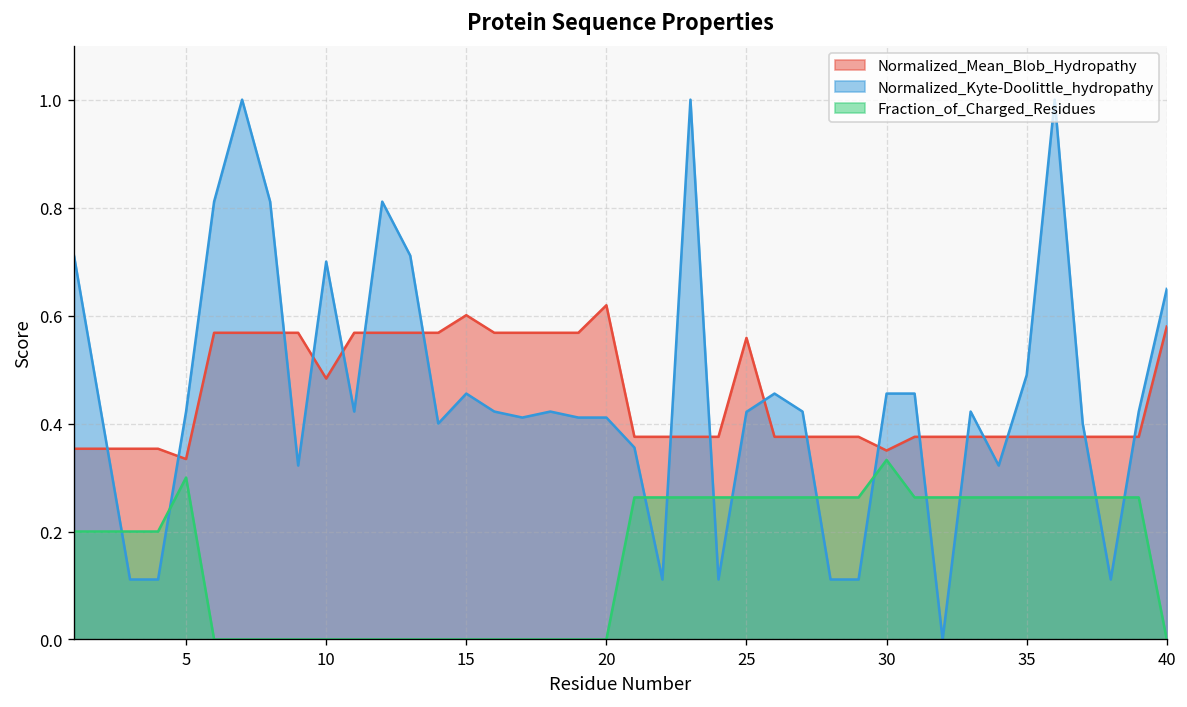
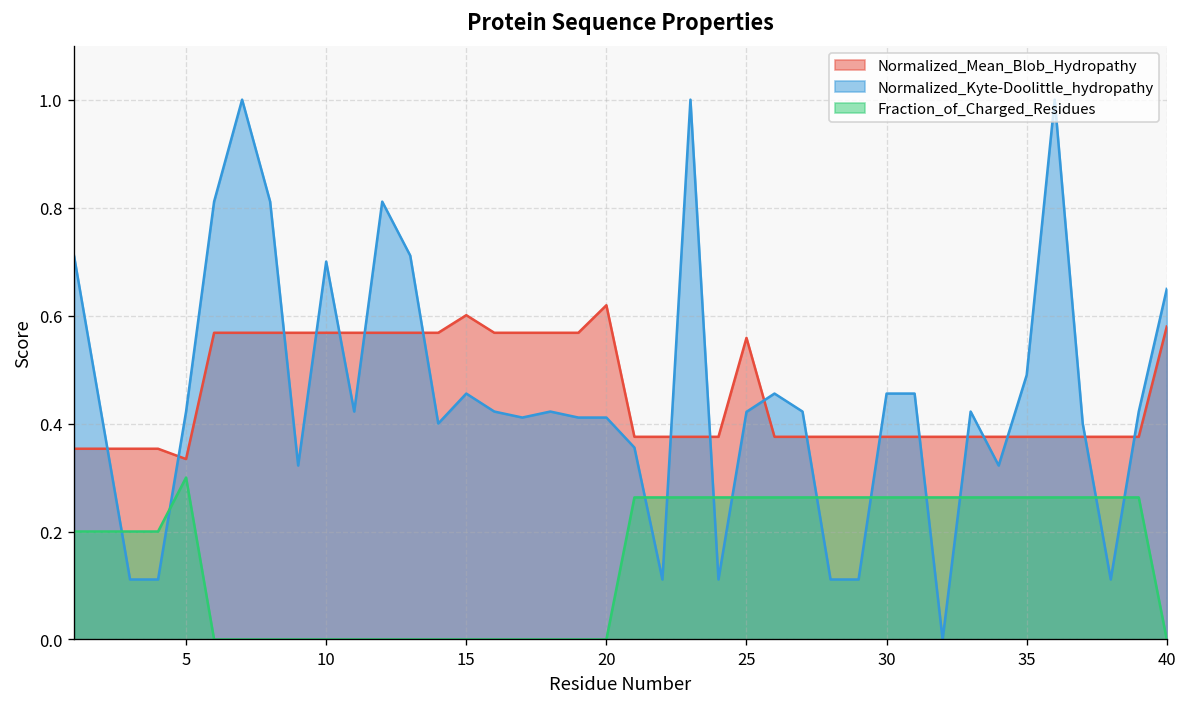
  {
    "Normalized_Mean_Blob_Hydropathy": {
      "5": 0.33,
-     "10": 0.48,
+     "10": 0.57,
      "15": 0.60,
      "20": 0.62,
      "25": 0.56,
-     "30": 0.35,
+     "30": 0.38,
      "35": 0.38,
      "40": 0.58
    },
    "Normalized_Kyte-Doolittle_hydropathy": {
      "5": 0.42,
      "10": 0.70,
      "15": 0.46,
      "20": 0.41,
      "25": 0.42,
      "30": 0.46,
      "35": 0.49,
      "40": 0.65
    },
    "Fraction_of_Charged_Residues": {
      "5": 0.30,
      "10": 0.00,
      "15": 0.00,
      "20": 0.00,
      "25": 0.26,
-     "30": 0.33,
+     "30": 0.26,
      "35": 0.26,
      "40": 0.00
    }
  }
